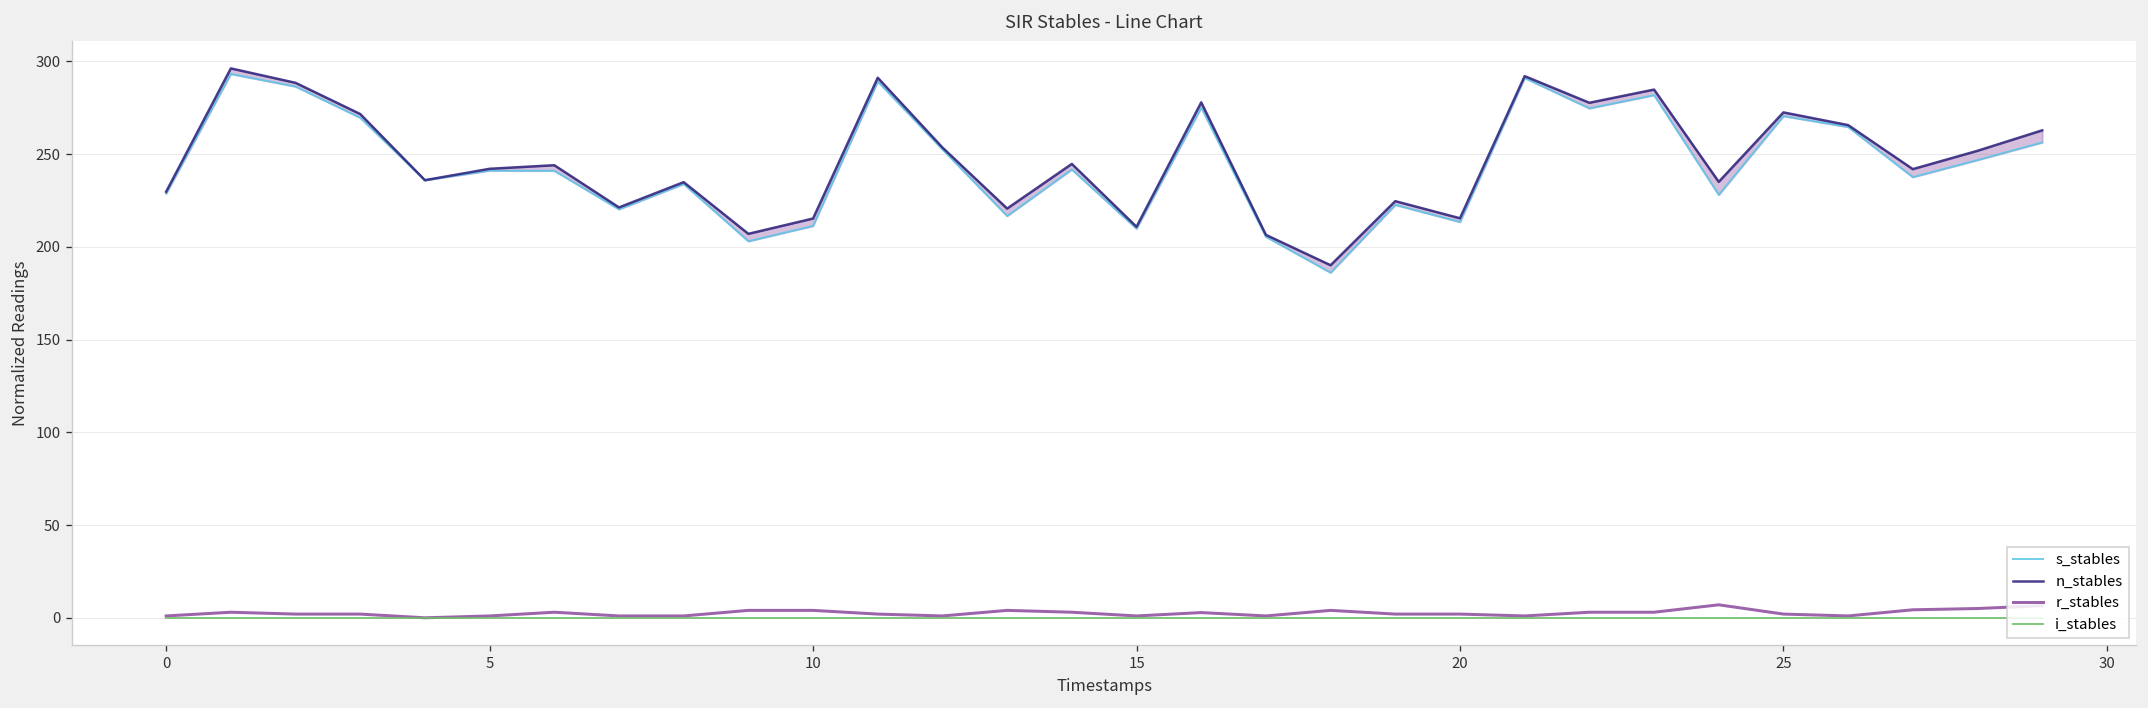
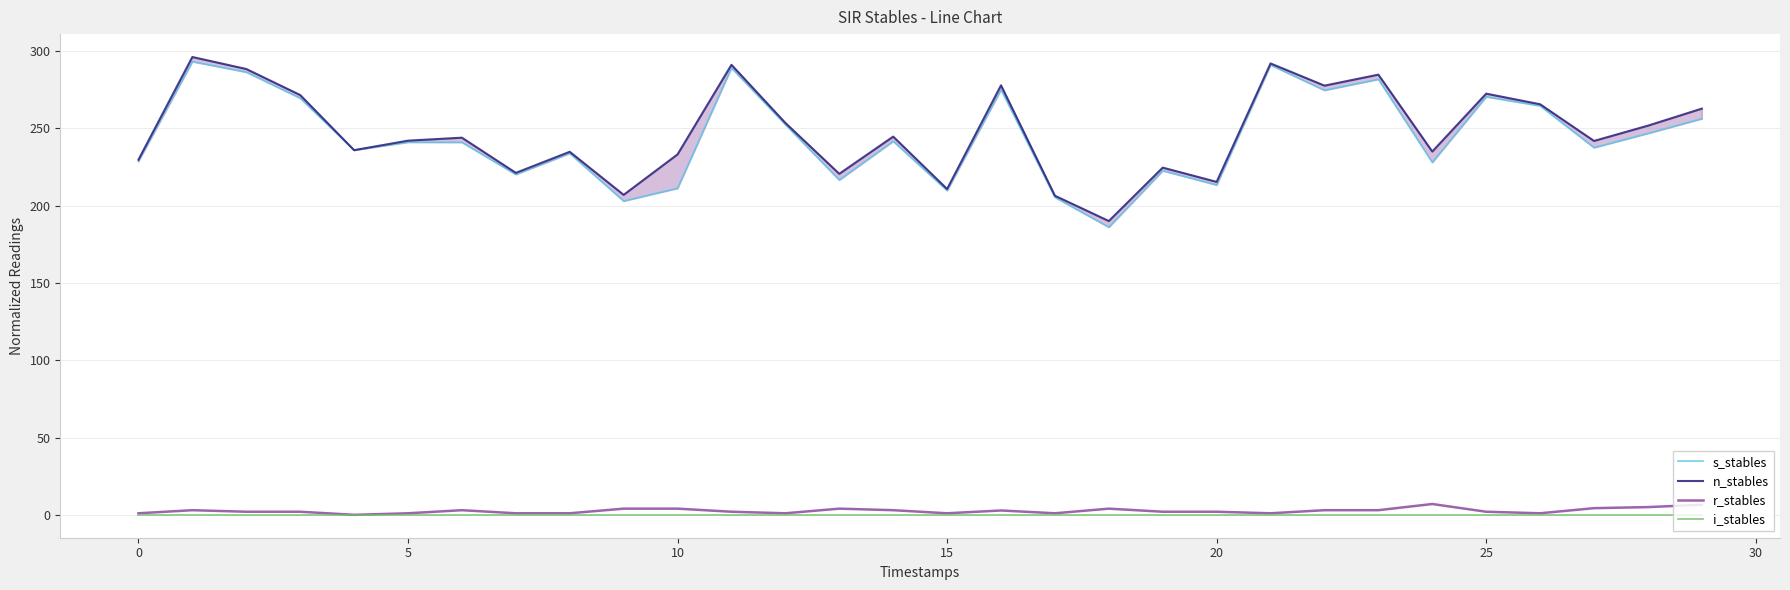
  {
    "s_stables": {
      "10": 211,
      "20": 213,
      "25": 270
    },
    "n_stables": {
-     "10": 215,
+     "10": 233,
      "20": 215,
      "25": 272
    },
    "r_stables": {
      "10": 4,
      "20": 2,
      "25": 2
    },
    "i_stables": {
      "10": 0,
      "20": 0,
      "25": 0
    }
  }
